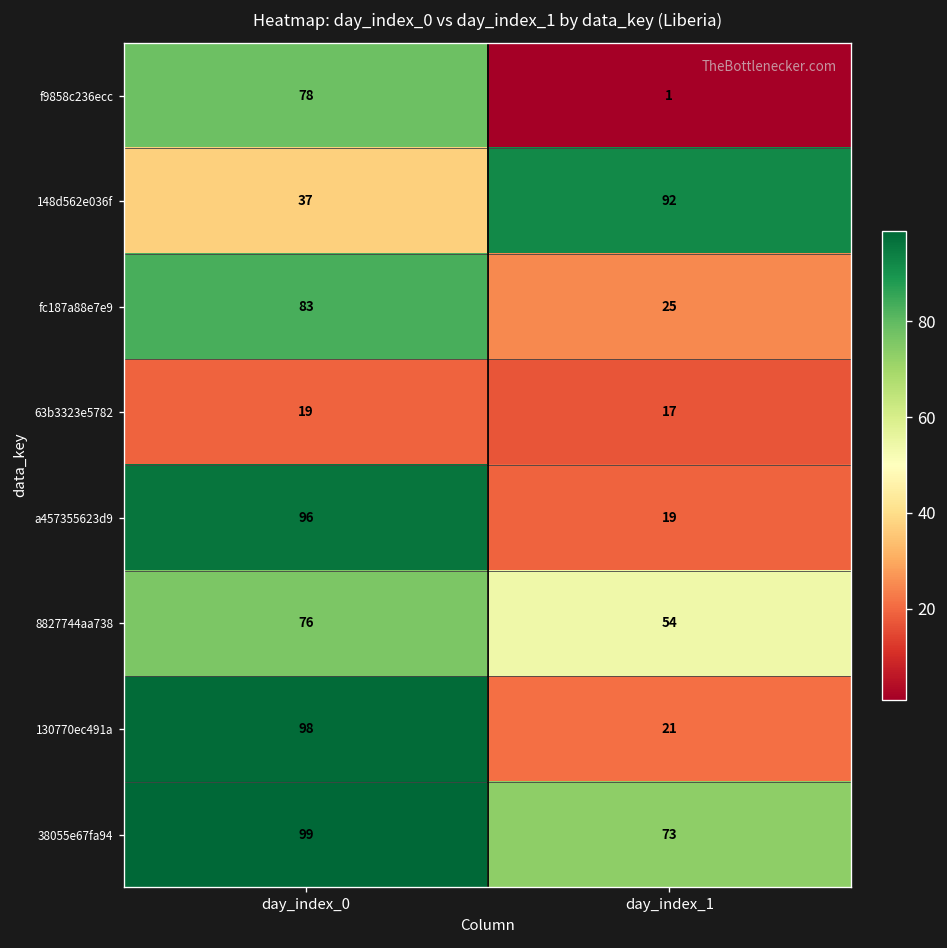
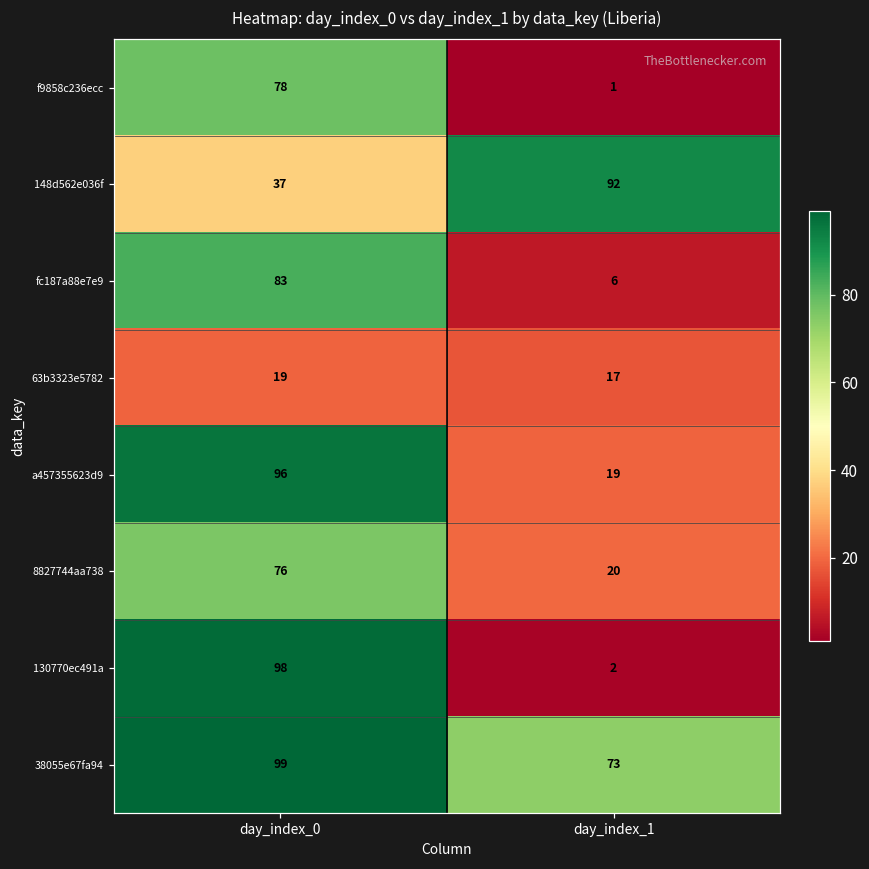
  {
    "f9858c236ecc": {
      "day_index_0": 78
    },
    "148d562e036f": {
      "day_index_0": 37,
      "day_index_1": 92
    },
    "fc187a88e7e9": {
      "day_index_0": 83,
-     "day_index_1": 25
+     "day_index_1": 6
    },
    "63b3323e5782": {
      "day_index_0": 19,
      "day_index_1": 17
    },
    "a457355623d9": {
      "day_index_0": 96,
      "day_index_1": 19
    },
    "8827744aa738": {
      "day_index_0": 76,
-     "day_index_1": 54
+     "day_index_1": 20
    },
    "130770ec491a": {
      "day_index_0": 98,
-     "day_index_1": 21
+     "day_index_1": 2
    },
    "38055e67fa94": {
      "day_index_0": 99,
      "day_index_1": 73
    }
  }
